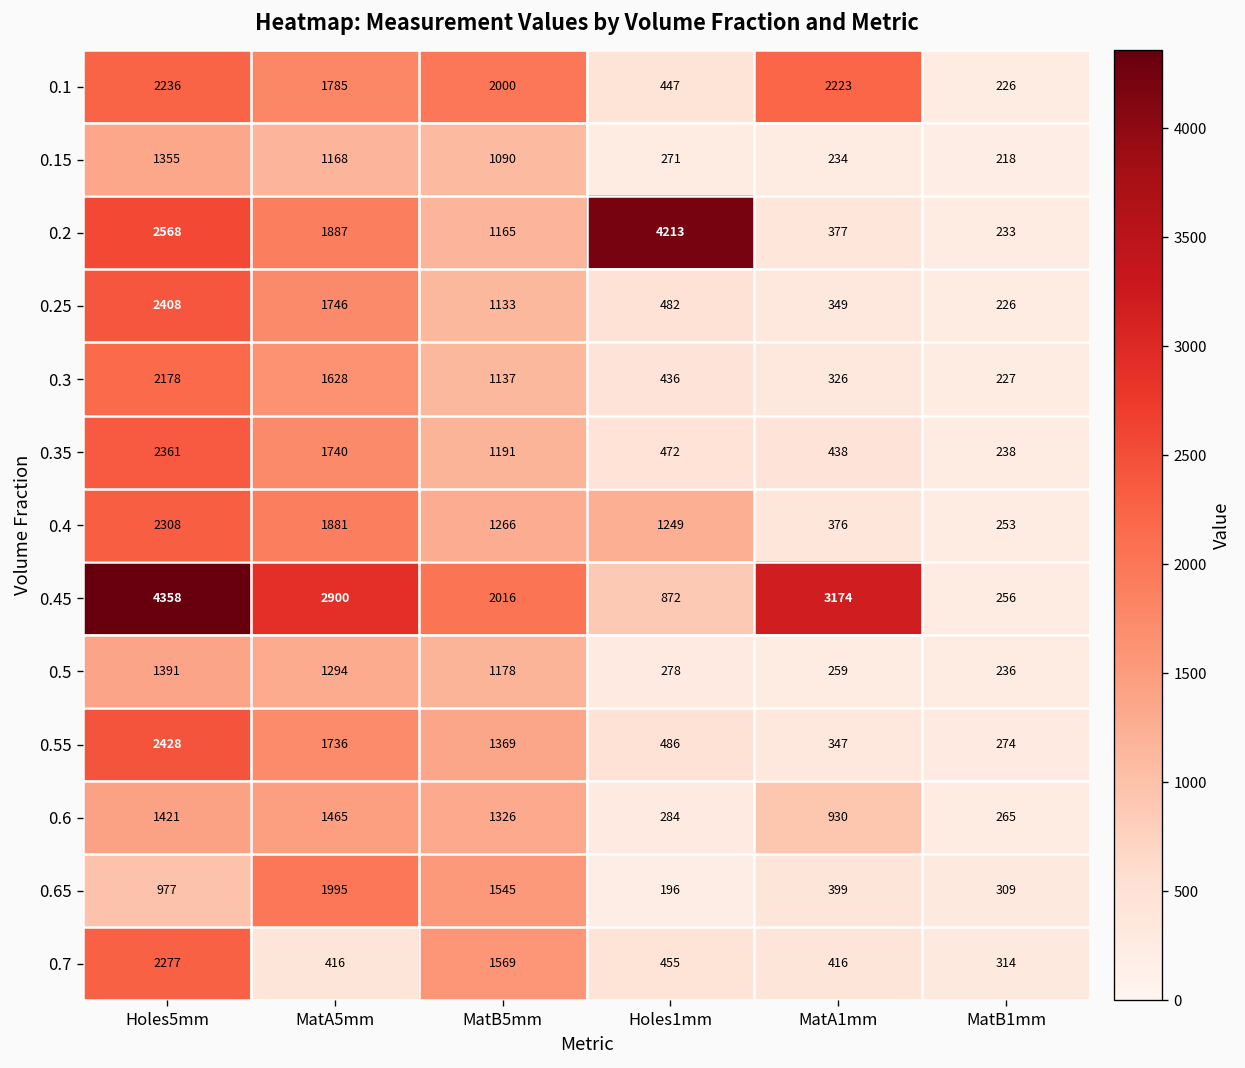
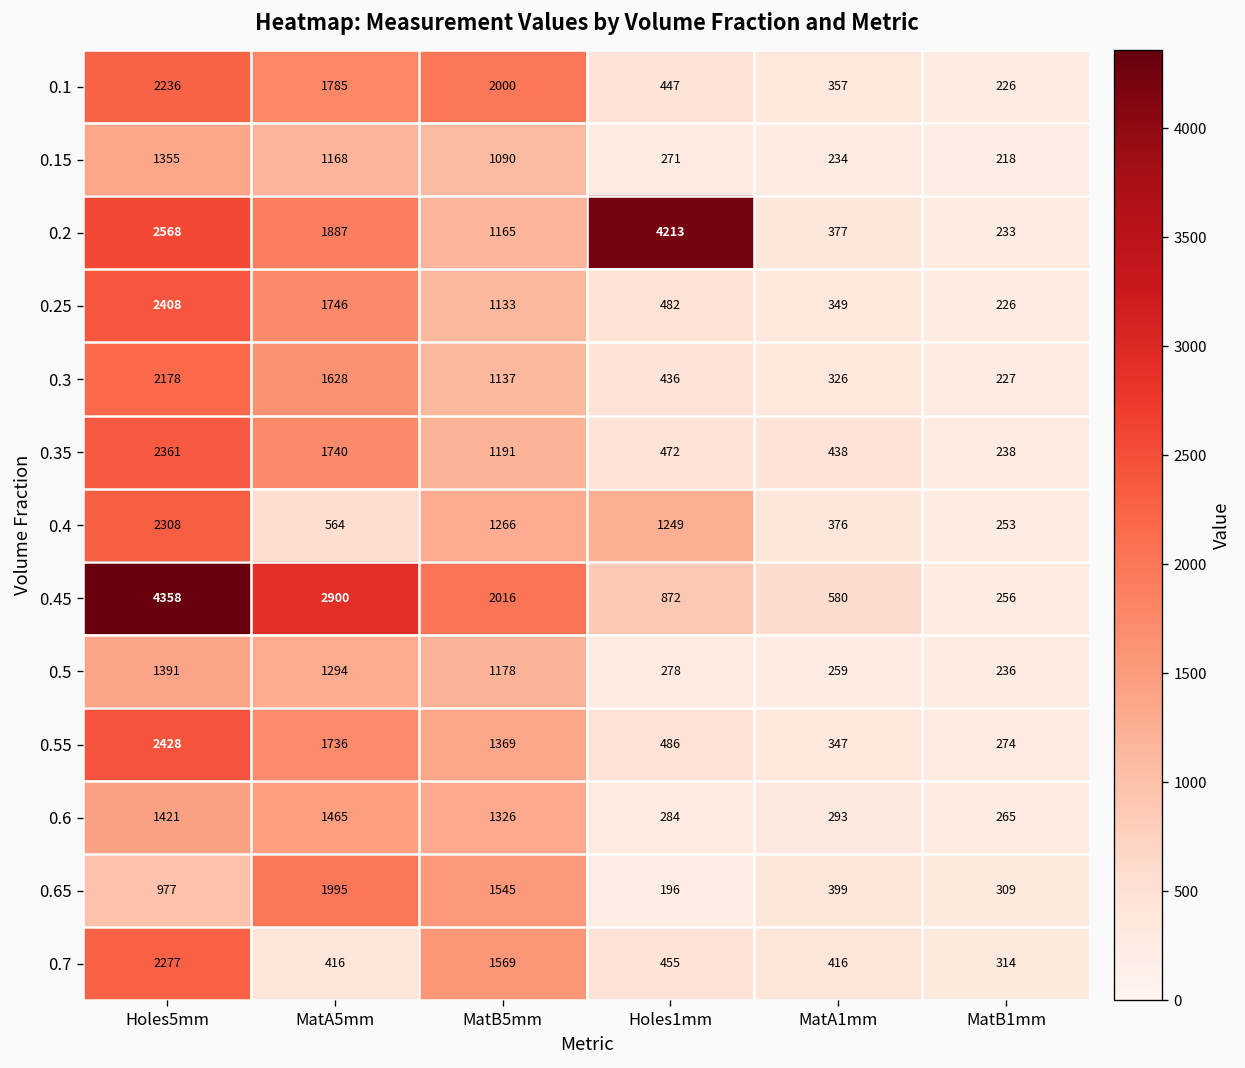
  {
    "0.1": {
      "Holes5mm": 2236,
      "MatA5mm": 1785,
      "MatB5mm": 2000,
      "Holes1mm": 447,
-     "MatA1mm": 2223,
+     "MatA1mm": 357,
      "MatB1mm": 226
    },
    "0.15": {
      "Holes5mm": 1355,
      "MatA5mm": 1168,
      "MatB5mm": 1090,
      "Holes1mm": 271,
      "MatA1mm": 234,
      "MatB1mm": 218
    },
    "0.2": {
      "Holes5mm": 2568,
      "MatA5mm": 1887,
      "MatB5mm": 1165,
      "Holes1mm": 4213,
      "MatA1mm": 377,
      "MatB1mm": 233
    },
    "0.25": {
      "Holes5mm": 2408,
      "MatA5mm": 1746,
      "MatB5mm": 1133,
      "Holes1mm": 482,
      "MatA1mm": 349,
      "MatB1mm": 226
    },
    "0.3": {
      "Holes5mm": 2178,
      "MatA5mm": 1628,
      "MatB5mm": 1137,
      "Holes1mm": 436,
      "MatA1mm": 326,
      "MatB1mm": 227
    },
    "0.35": {
      "Holes5mm": 2361,
      "MatA5mm": 1740,
      "MatB5mm": 1191,
      "Holes1mm": 472,
      "MatA1mm": 438,
      "MatB1mm": 238
    },
    "0.4": {
      "Holes5mm": 2308,
-     "MatA5mm": 1881,
+     "MatA5mm": 564,
      "MatB5mm": 1266,
      "Holes1mm": 1249,
      "MatA1mm": 376,
      "MatB1mm": 253
    },
    "0.45": {
      "Holes5mm": 4358,
      "MatA5mm": 2900,
      "MatB5mm": 2016,
      "Holes1mm": 872,
-     "MatA1mm": 3174,
+     "MatA1mm": 580,
      "MatB1mm": 256
    },
    "0.5": {
      "Holes5mm": 1391,
      "MatA5mm": 1294,
      "MatB5mm": 1178,
      "Holes1mm": 278,
      "MatA1mm": 259,
      "MatB1mm": 236
    },
    "0.55": {
      "Holes5mm": 2428,
      "MatA5mm": 1736,
      "MatB5mm": 1369,
      "Holes1mm": 486,
      "MatA1mm": 347,
      "MatB1mm": 274
    },
    "0.6": {
      "Holes5mm": 1421,
      "MatA5mm": 1465,
      "MatB5mm": 1326,
      "Holes1mm": 284,
-     "MatA1mm": 930,
+     "MatA1mm": 293,
      "MatB1mm": 265
    },
    "0.65": {
      "Holes5mm": 977,
      "MatA5mm": 1995,
      "MatB5mm": 1545,
      "Holes1mm": 196,
      "MatA1mm": 399,
      "MatB1mm": 309
    },
    "0.7": {
      "Holes5mm": 2277,
      "MatA5mm": 416,
      "MatB5mm": 1569,
      "Holes1mm": 455,
      "MatA1mm": 416,
      "MatB1mm": 314
    }
  }
